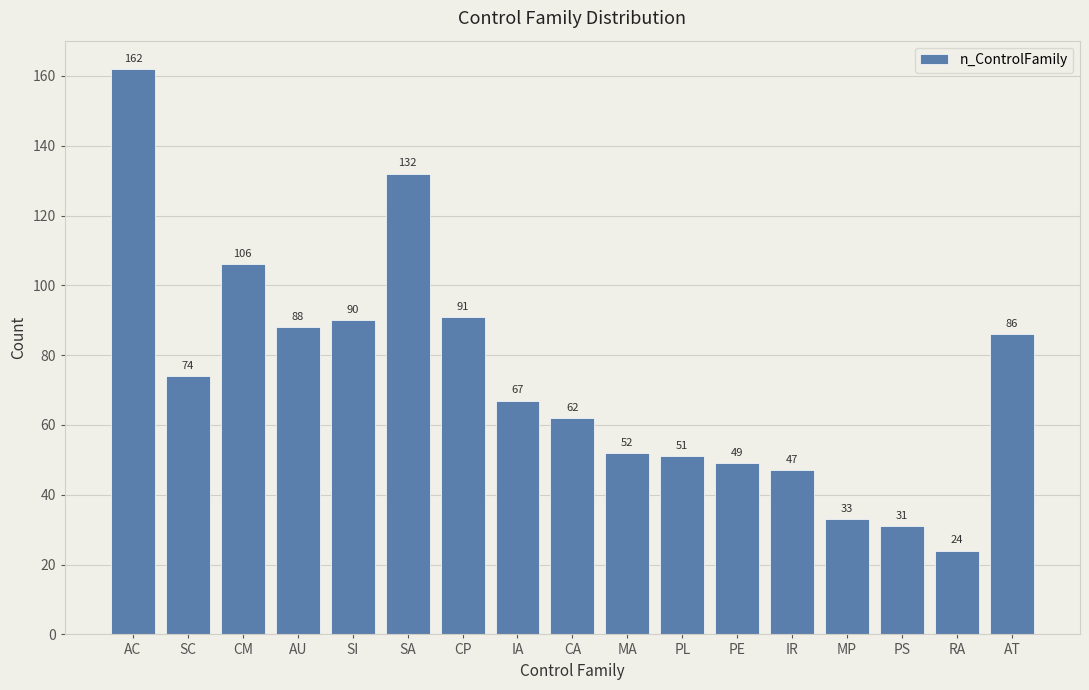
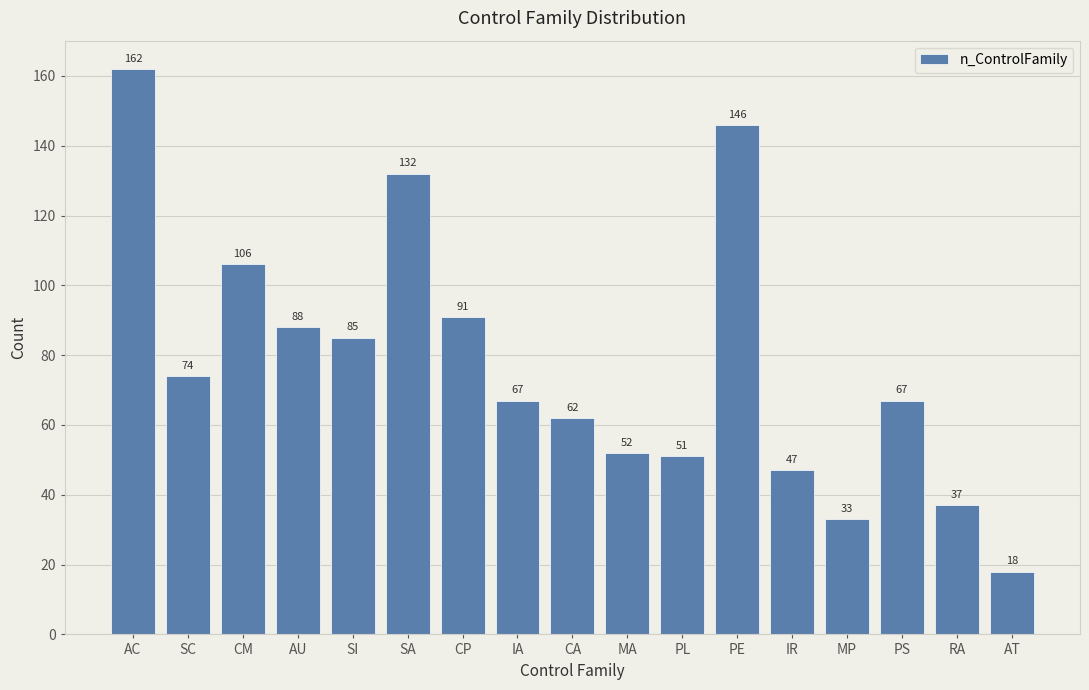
  {
    "AC": 162,
    "SC": 74,
    "CM": 106,
    "AU": 88,
-   "SI": 90,
+   "SI": 85,
    "SA": 132,
    "CP": 91,
    "IA": 67,
    "CA": 62,
    "MA": 52,
    "PL": 51,
-   "PE": 49,
+   "PE": 146,
    "IR": 47,
    "MP": 33,
-   "PS": 31,
-   "RA": 24,
-   "AT": 86
+   "PS": 67,
+   "RA": 37,
+   "AT": 18
  }
